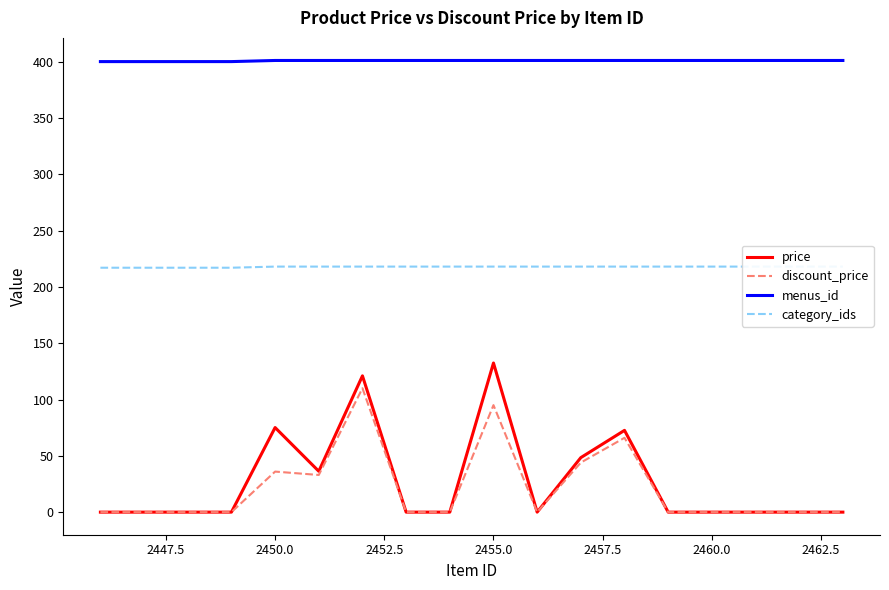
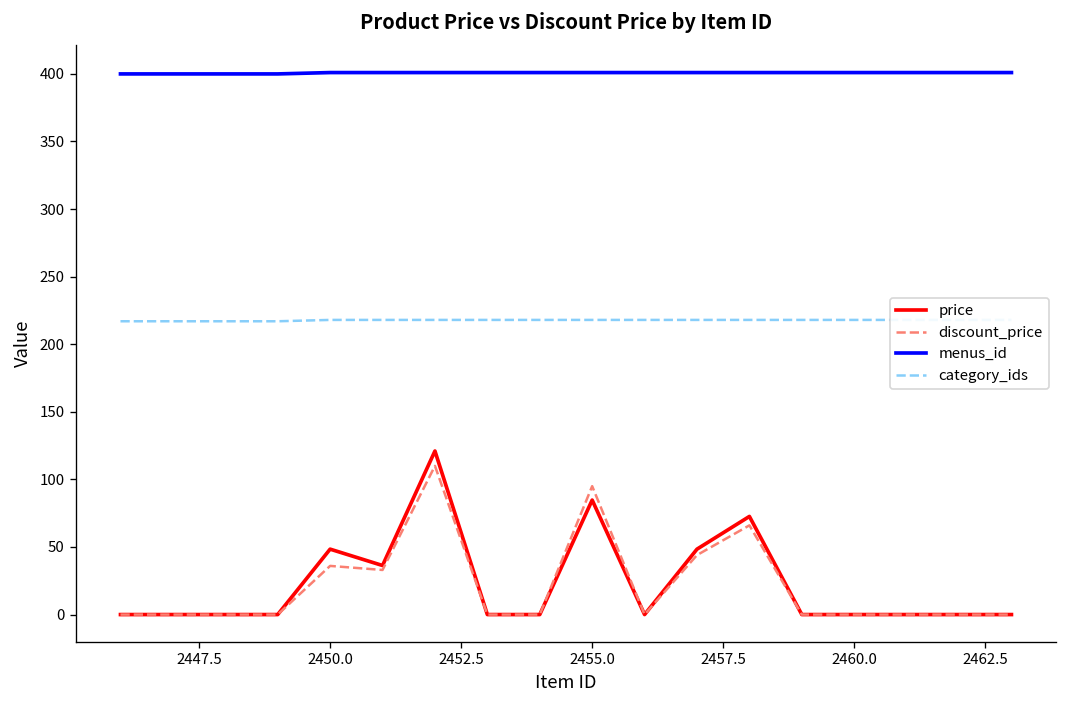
  {
    "price": {
-     "2450.0": 75,
-     "2455.0": 132
+     "2450.0": 48,
+     "2455.0": 85
    },
    "discount_price": {
      "2450.0": 36,
      "2455.0": 95
    },
    "menus_id": {
      "2450.0": 401,
      "2455.0": 401,
      "2460.0": 401
    },
    "category_ids": {
      "2450.0": 218,
      "2455.0": 218,
      "2460.0": 218
    }
  }
